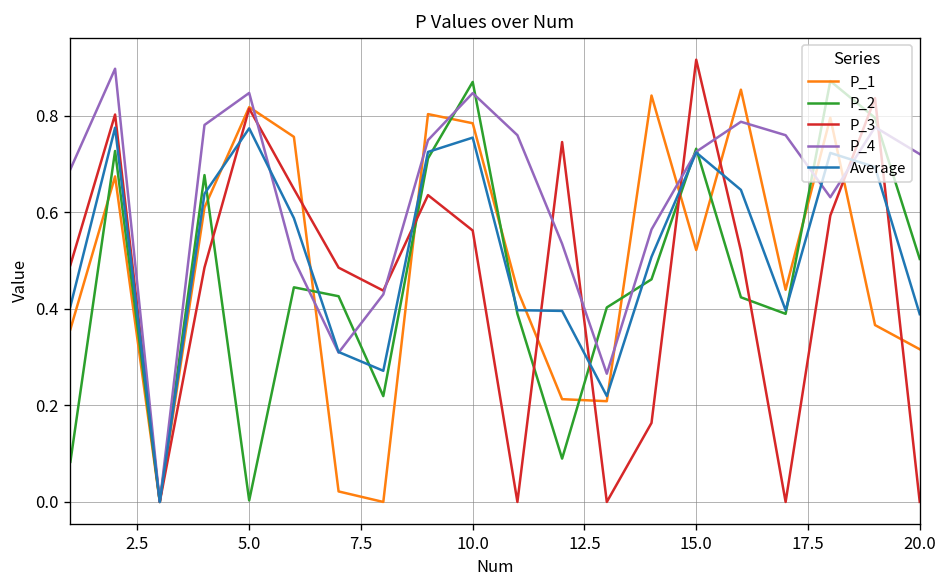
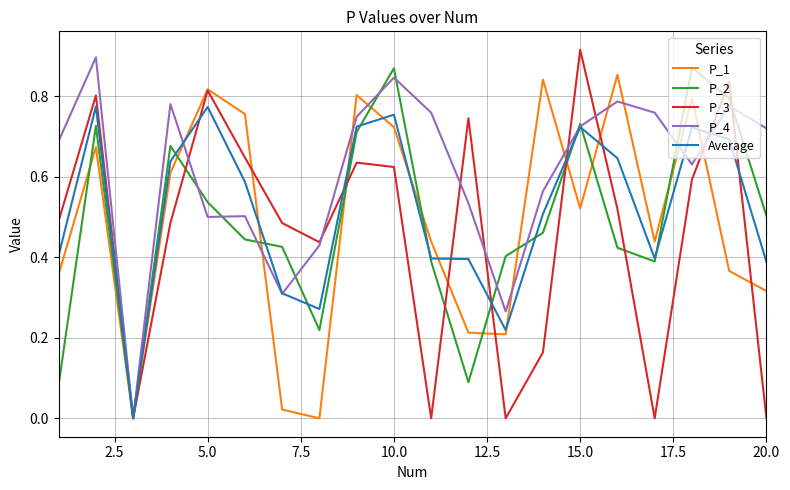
  {
    "P_1": {
-     "10.0": 0.78,
+     "10.0": 0.72,
      "15.0": 0.52,
      "20.0": 0.32
    },
    "P_2": {
-     "5.0": 0.00,
+     "5.0": 0.54,
      "10.0": 0.87,
      "20.0": 0.50
    },
    "P_3": {
-     "10.0": 0.56,
+     "10.0": 0.62,
      "15.0": 0.92,
      "20.0": 0.00
    },
    "P_4": {
-     "5.0": 0.85,
+     "5.0": 0.50,
      "10.0": 0.85,
      "20.0": 0.72
    },
    "Average": {
      "5.0": 0.77,
      "10.0": 0.75,
      "20.0": 0.39
    }
  }
